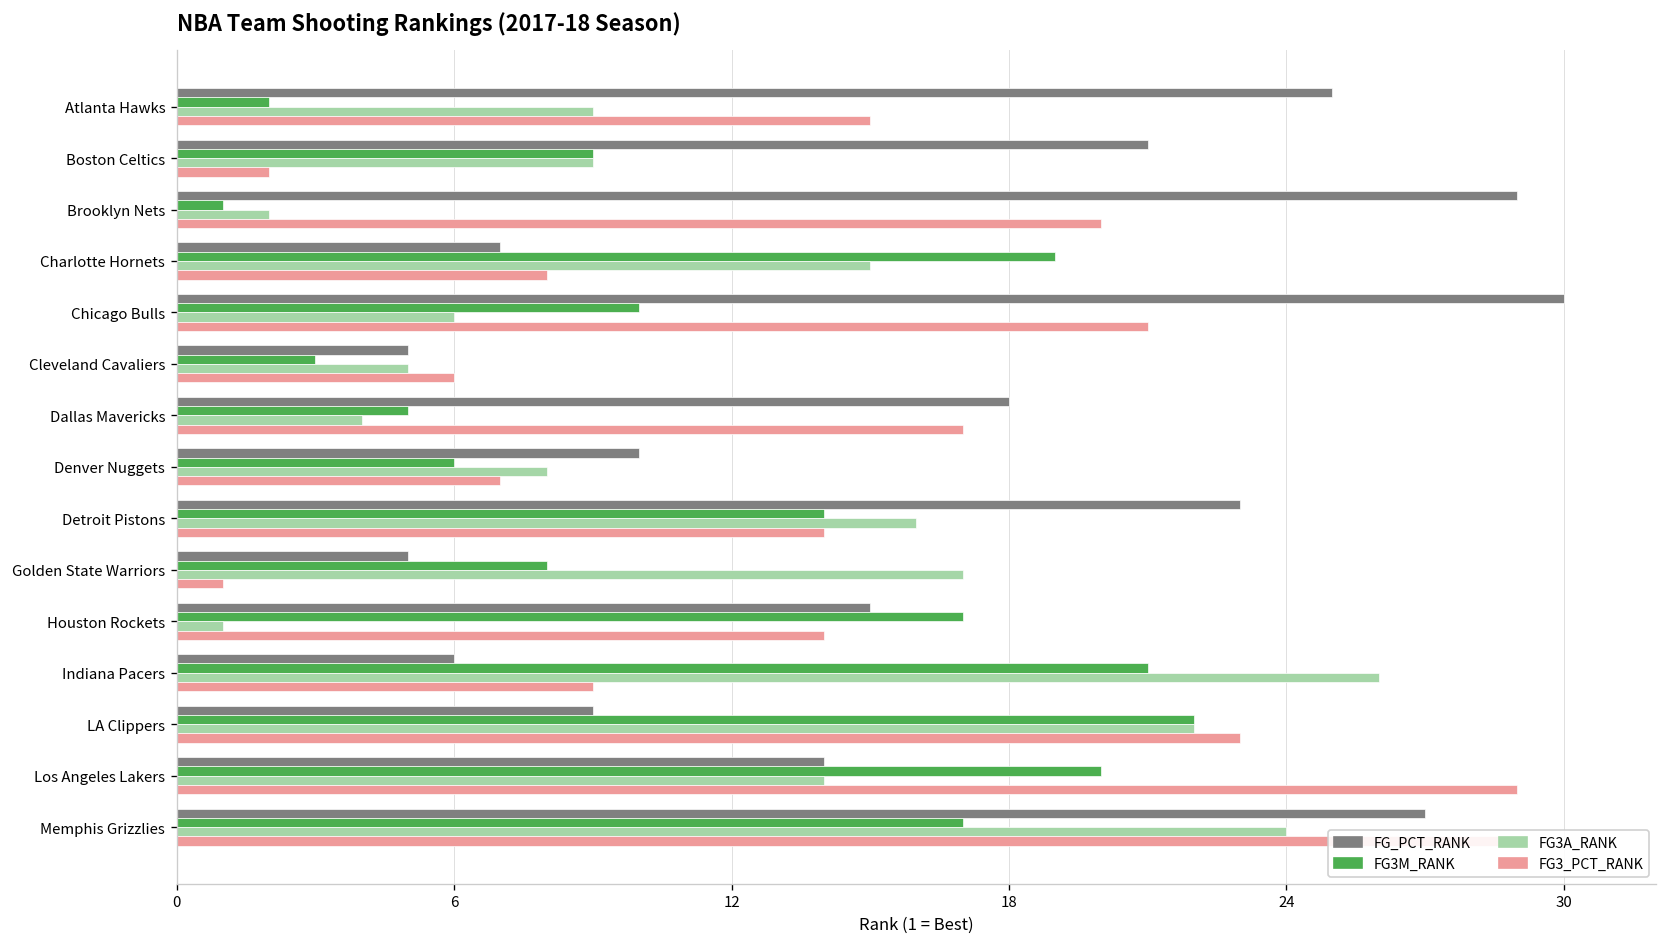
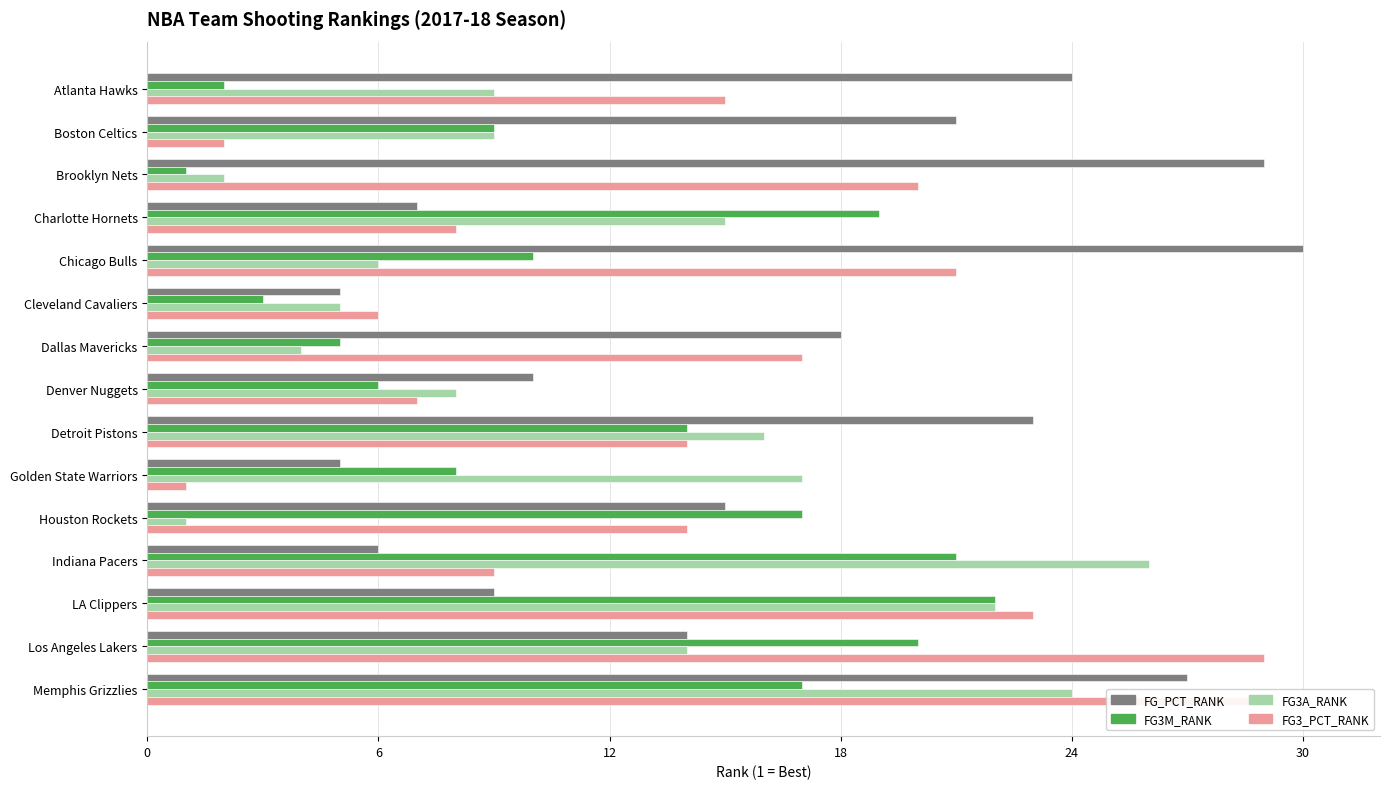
  {
    "FG_PCT_RANK": {
-     "Atlanta Hawks": 25,
+     "Atlanta Hawks": 24,
      "Boston Celtics": 21,
      "Brooklyn Nets": 29,
      "Charlotte Hornets": 7,
      "Chicago Bulls": 30,
      "Cleveland Cavaliers": 5,
      "Dallas Mavericks": 18,
      "Denver Nuggets": 10,
      "Detroit Pistons": 23,
      "Golden State Warriors": 5,
      "Houston Rockets": 15,
      "Indiana Pacers": 6,
      "LA Clippers": 9,
      "Los Angeles Lakers": 14,
      "Memphis Grizzlies": 27
    },
    "FG3M_RANK": {
      "Atlanta Hawks": 2,
      "Boston Celtics": 9,
      "Brooklyn Nets": 1,
      "Charlotte Hornets": 19,
      "Chicago Bulls": 10,
      "Cleveland Cavaliers": 3,
      "Dallas Mavericks": 5,
      "Denver Nuggets": 6,
      "Detroit Pistons": 14,
      "Golden State Warriors": 8,
      "Houston Rockets": 17,
      "Indiana Pacers": 21,
      "LA Clippers": 22,
      "Los Angeles Lakers": 20,
      "Memphis Grizzlies": 17
    },
    "FG3A_RANK": {
      "Atlanta Hawks": 9,
      "Boston Celtics": 9,
      "Brooklyn Nets": 2,
      "Charlotte Hornets": 15,
      "Chicago Bulls": 6,
      "Cleveland Cavaliers": 5,
      "Dallas Mavericks": 4,
      "Denver Nuggets": 8,
      "Detroit Pistons": 16,
      "Golden State Warriors": 17,
      "Houston Rockets": 1,
      "Indiana Pacers": 26,
      "LA Clippers": 22,
      "Los Angeles Lakers": 14,
      "Memphis Grizzlies": 24
    },
    "FG3_PCT_RANK": {
      "Atlanta Hawks": 15,
      "Boston Celtics": 2,
      "Brooklyn Nets": 20,
      "Charlotte Hornets": 8,
      "Chicago Bulls": 21,
      "Cleveland Cavaliers": 6,
      "Dallas Mavericks": 17,
      "Denver Nuggets": 7,
      "Detroit Pistons": 14,
      "Golden State Warriors": 1,
      "Houston Rockets": 14,
      "Indiana Pacers": 9,
      "LA Clippers": 23,
      "Los Angeles Lakers": 29
    }
  }
